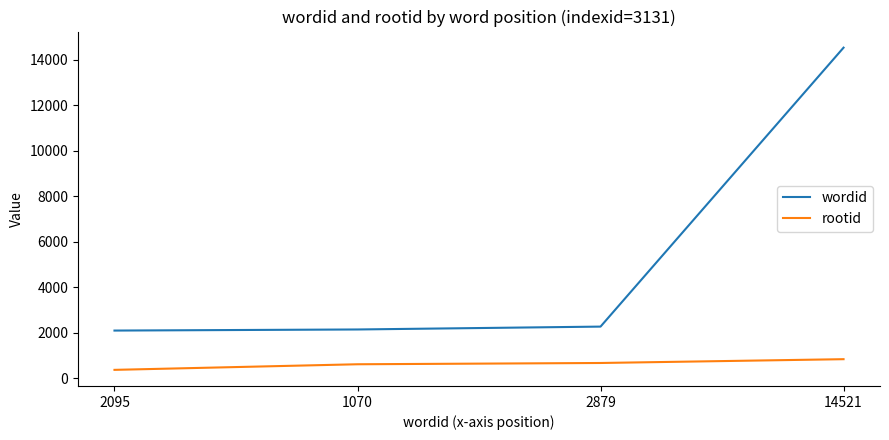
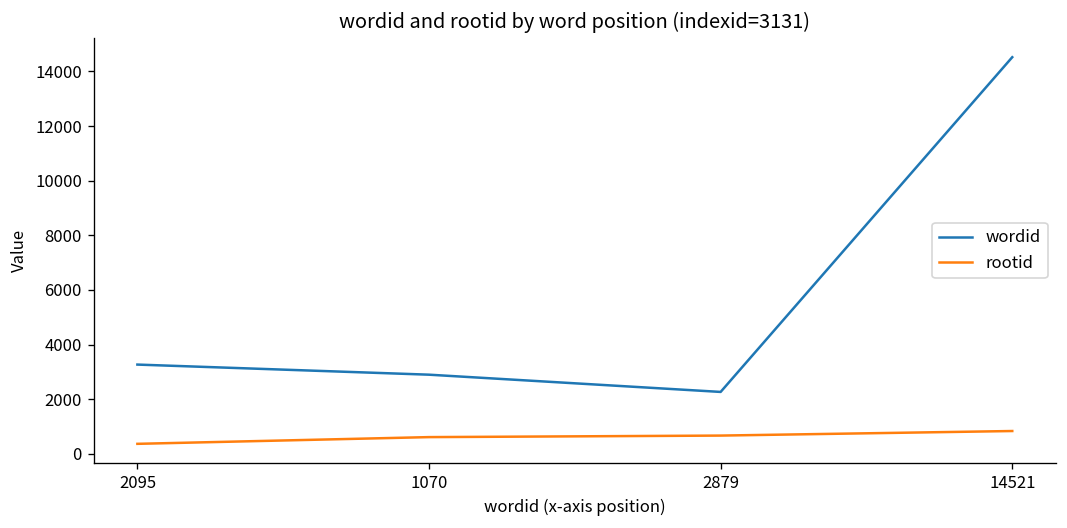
  {
    "wordid": {
-     "2095": 2100,
-     "1070": 2100,
+     "2095": 3300,
+     "1070": 2900,
      "2879": 2300,
      "14521": 14500
    },
    "rootid": {
      "2095": 400,
      "1070": 600,
      "2879": 700,
      "14521": 800
    }
  }
